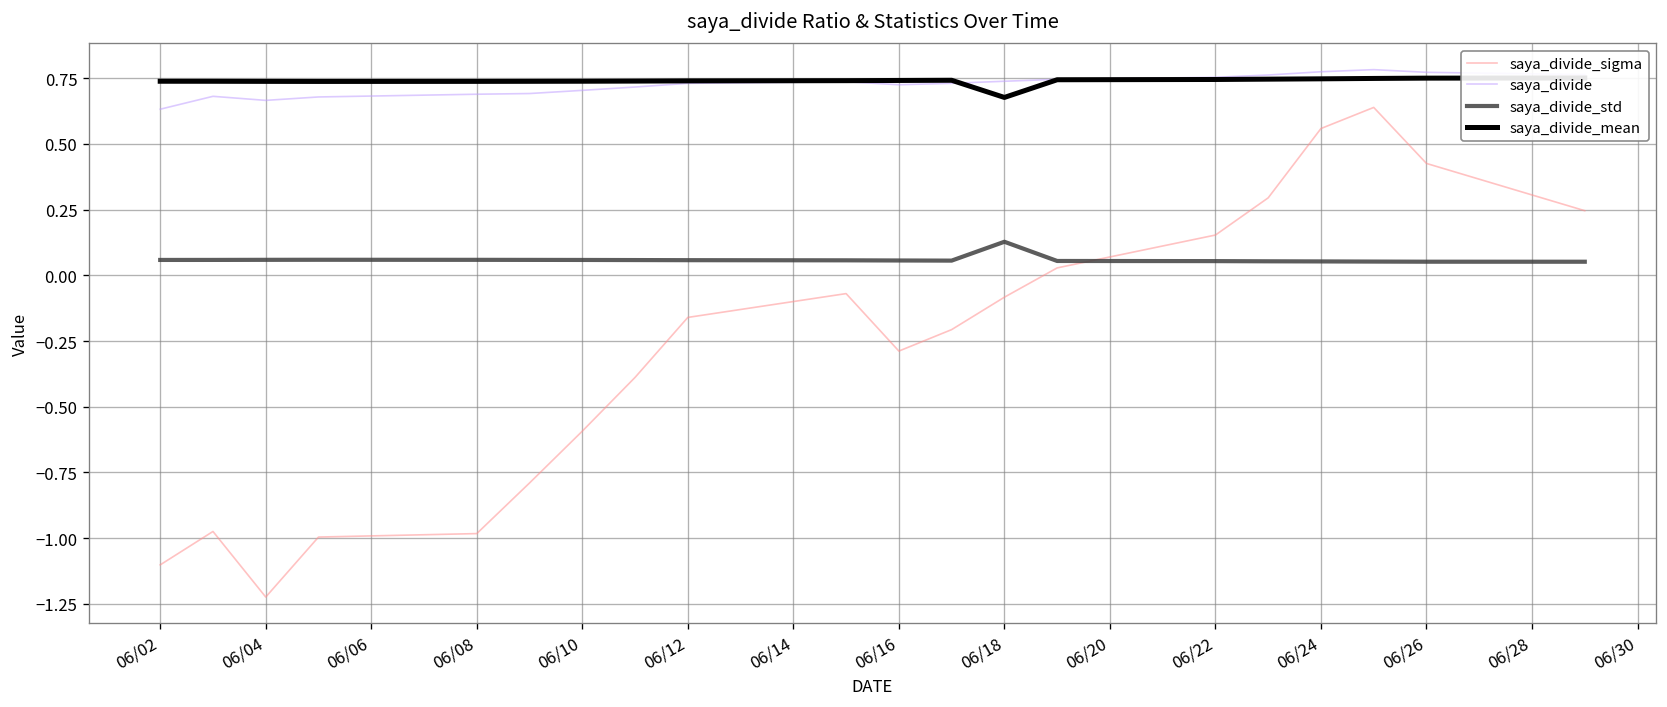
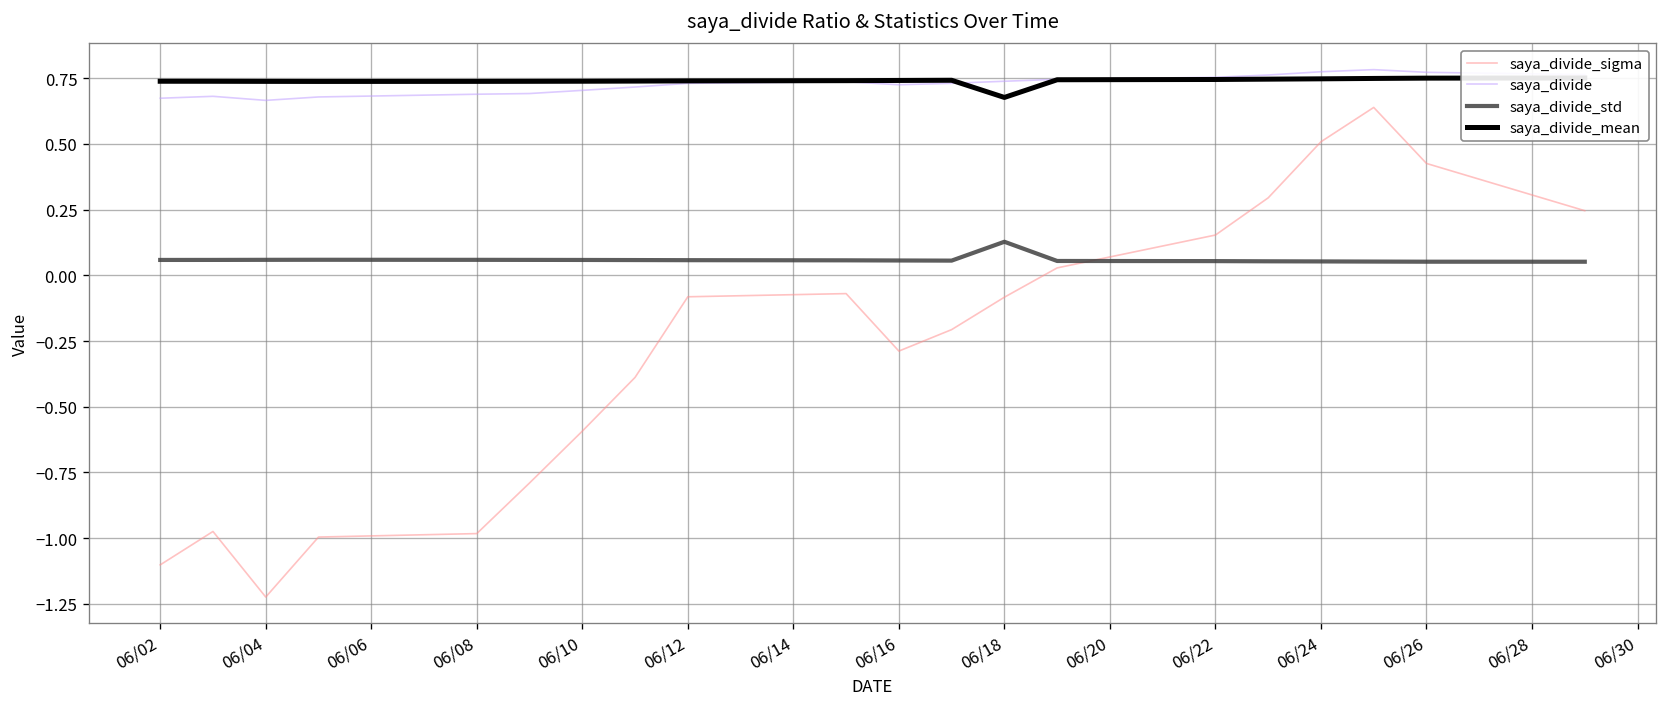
  {
    "saya_divide_sigma": {
      "06/02": -1.10,
      "06/04": -1.22,
      "06/08": -0.98,
      "06/10": -0.59,
-     "06/12": -0.16,
+     "06/12": -0.08,
      "06/16": -0.29,
      "06/18": -0.08,
      "06/22": 0.15,
-     "06/24": 0.56,
+     "06/24": 0.51,
      "06/26": 0.43
    },
    "saya_divide": {
-     "06/02": 0.63,
+     "06/02": 0.67,
      "06/04": 0.67,
      "06/08": 0.69,
      "06/10": 0.70,
      "06/16": 0.73,
      "06/18": 0.74,
      "06/24": 0.77,
      "06/26": 0.77
    },
    "saya_divide_std": {
      "06/02": 0.06,
      "06/04": 0.06,
      "06/08": 0.06,
      "06/10": 0.06,
      "06/12": 0.06,
      "06/16": 0.06,
      "06/18": 0.13,
      "06/22": 0.05,
      "06/24": 0.05,
      "06/26": 0.05
    },
    "saya_divide_mean": {
      "06/02": 0.74,
      "06/04": 0.74,
      "06/08": 0.74,
      "06/10": 0.74,
      "06/16": 0.74,
      "06/18": 0.68,
      "06/24": 0.75,
      "06/26": 0.75
    }
  }
